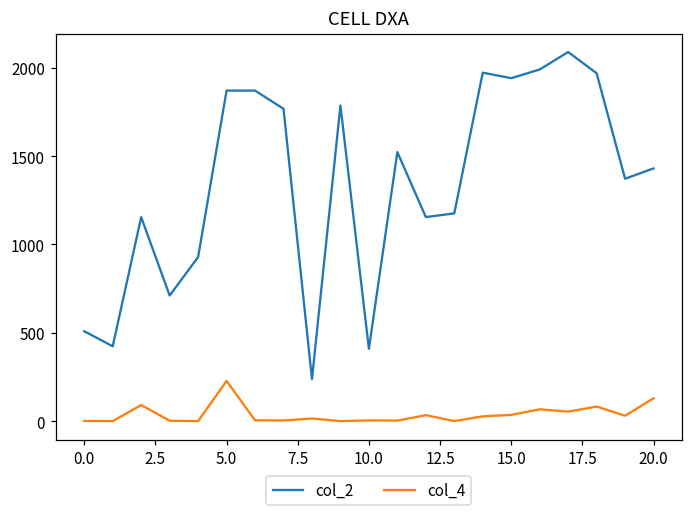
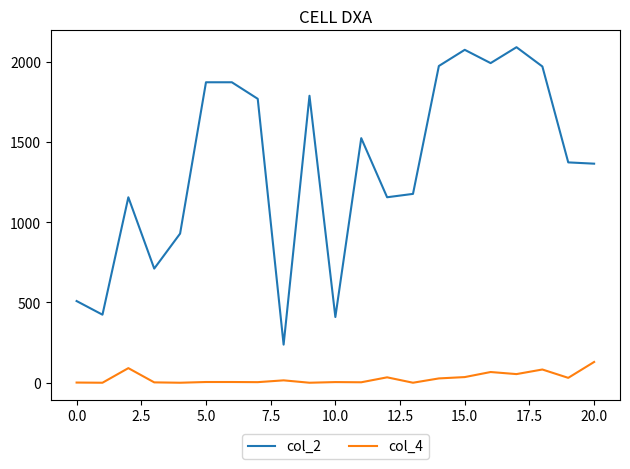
  {
    "col_2": {
      "0.0": 510,
      "5.0": 1870,
      "10.0": 410,
-     "15.0": 1940,
-     "20.0": 1430
+     "15.0": 2070,
+     "20.0": 1360
    },
    "col_4": {
      "0.0": 0,
-     "5.0": 230,
+     "5.0": 0,
      "10.0": 0,
      "15.0": 40,
      "20.0": 130
    }
  }
